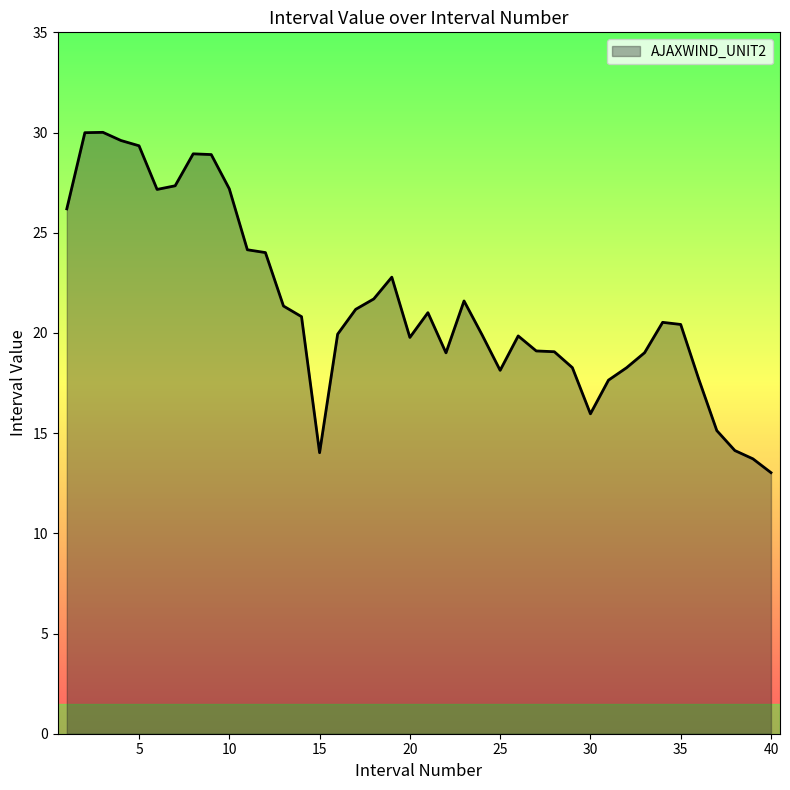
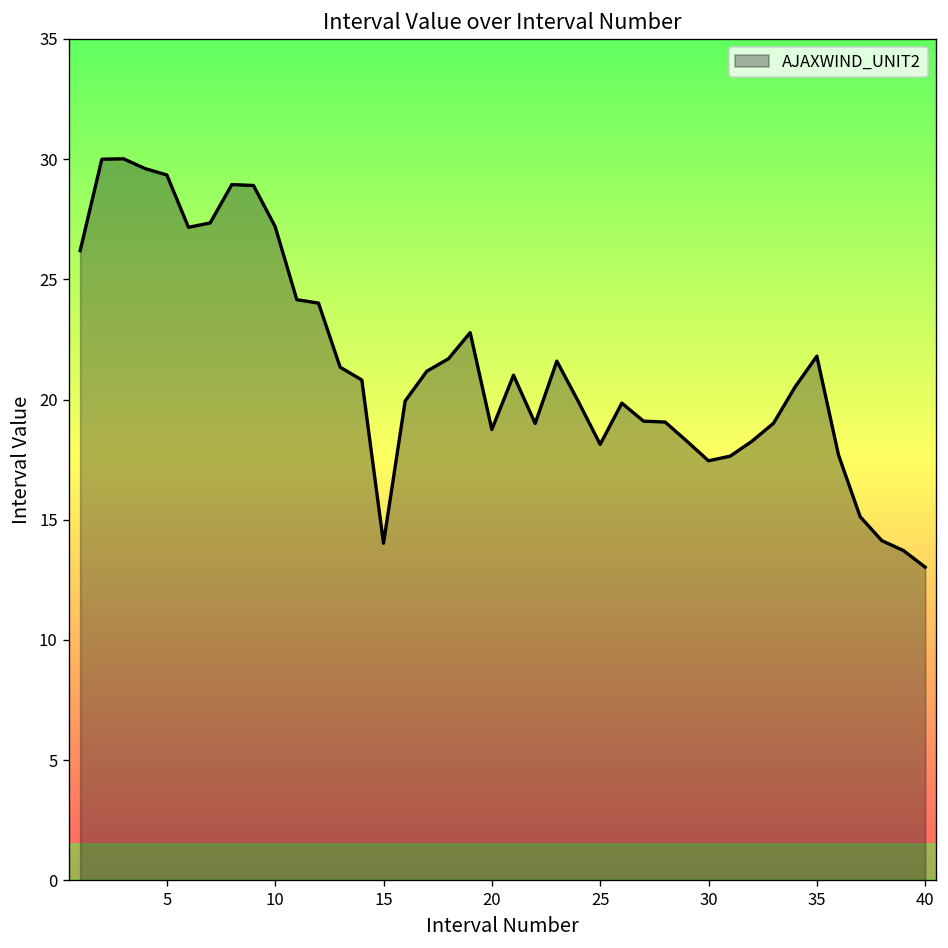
  {
    "5": 29.3,
    "10": 27.2,
    "15": 14.0,
-   "20": 19.8,
+   "20": 18.8,
    "25": 18.1,
-   "30": 16.0,
-   "35": 20.4,
+   "30": 17.5,
+   "35": 21.8,
    "40": 13.0
  }
